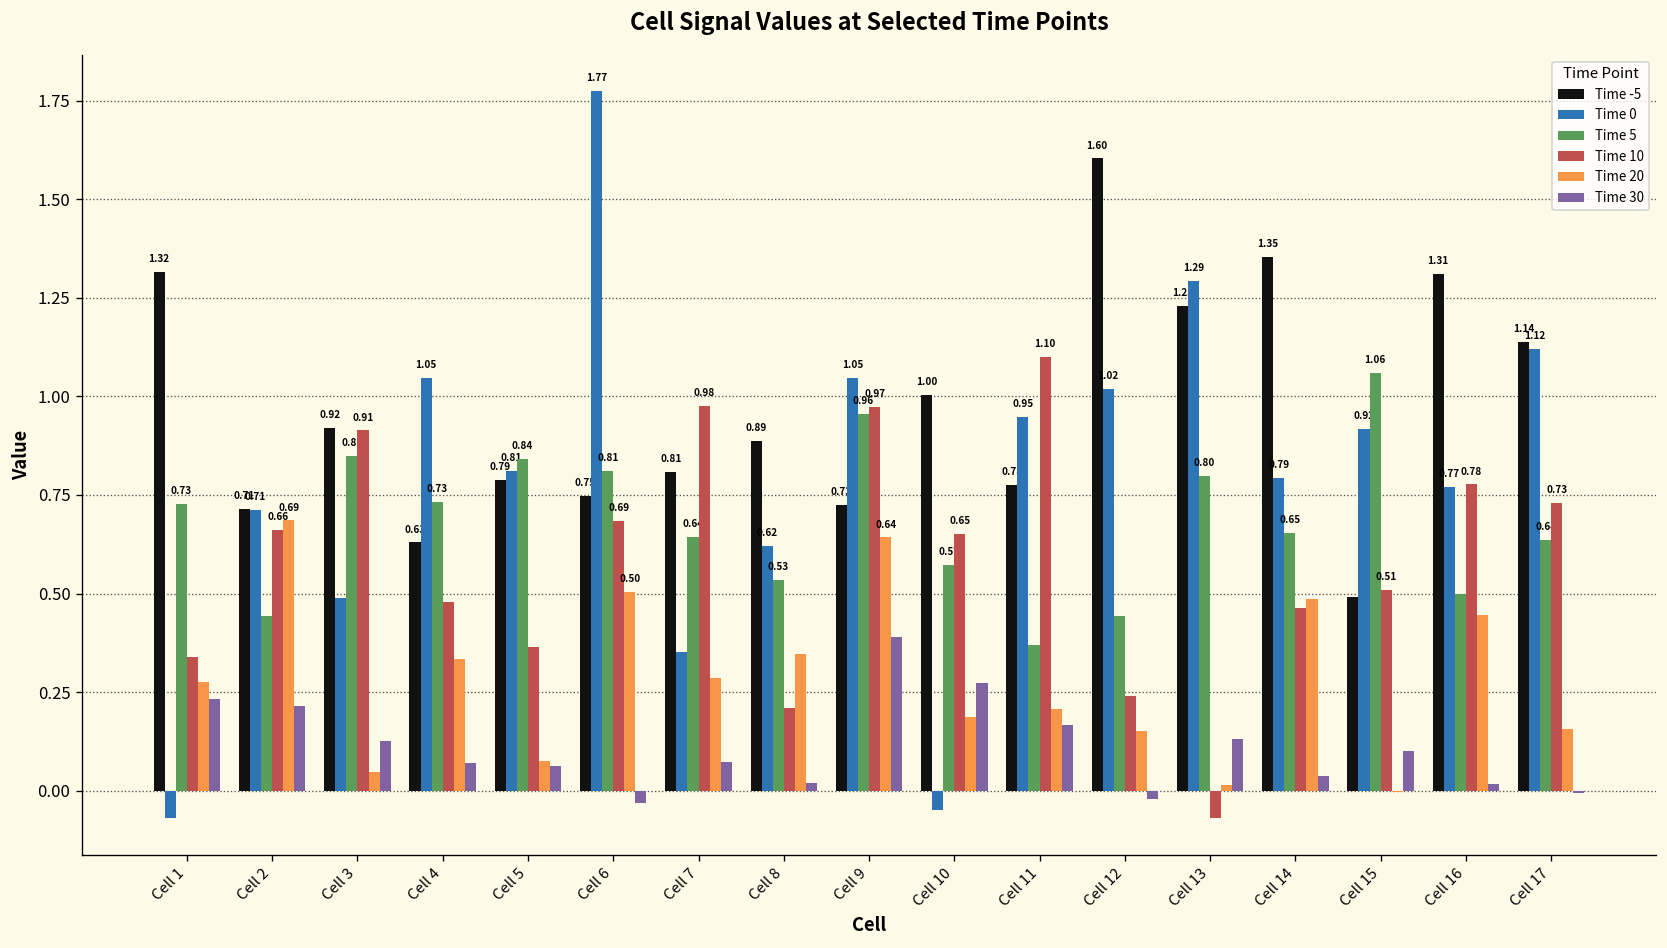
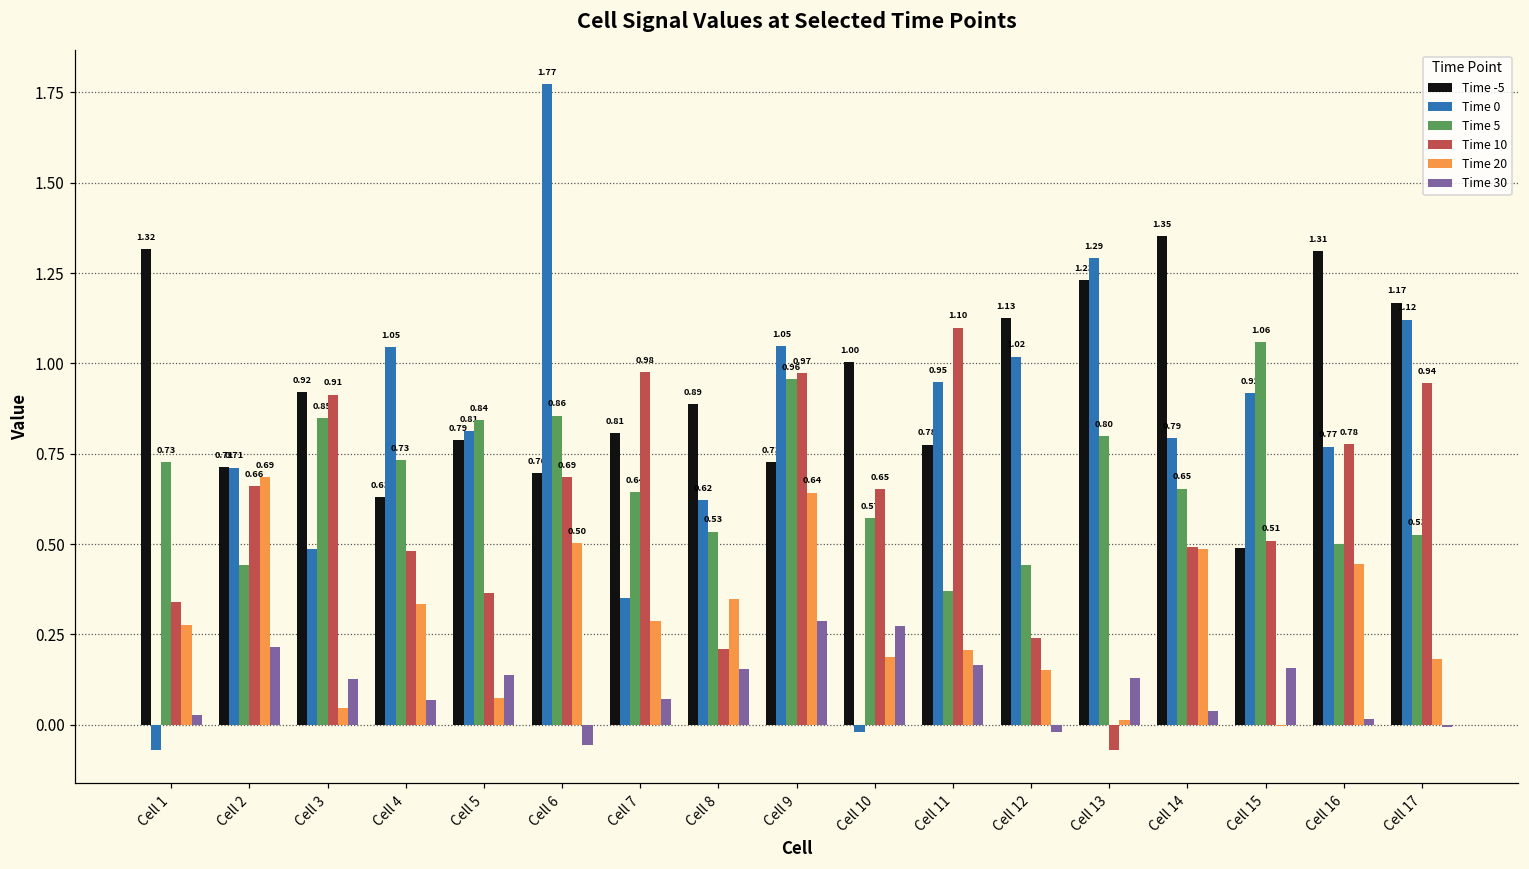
  {
    "Time -5": {
      "Cell 1": 1.32,
      "Cell 3": 0.92,
      "Cell 4": 0.63,
      "Cell 5": 0.79,
-     "Cell 6": 0.75,
+     "Cell 6": 0.70,
      "Cell 7": 0.81,
      "Cell 8": 0.89,
      "Cell 9": 0.73,
      "Cell 10": 1.00,
      "Cell 11": 0.78,
-     "Cell 12": 1.60,
+     "Cell 12": 1.13,
      "Cell 13": 1.23,
      "Cell 14": 1.35,
      "Cell 16": 1.31,
-     "Cell 17": 1.14
+     "Cell 17": 1.17
    },
    "Time 0": {
      "Cell 1": -0.07,
      "Cell 3": 0.49,
      "Cell 7": 0.35,
-     "Cell 10": -0.05
+     "Cell 10": -0.02
    },
    "Time 5": {
      "Cell 1": 0.73,
      "Cell 3": 0.85,
      "Cell 4": 0.73,
      "Cell 5": 0.84,
-     "Cell 6": 0.81,
+     "Cell 6": 0.86,
      "Cell 7": 0.64,
      "Cell 8": 0.53,
      "Cell 10": 0.57,
      "Cell 13": 0.80,
      "Cell 14": 0.65,
      "Cell 15": 1.06,
-     "Cell 17": 0.64
+     "Cell 17": 0.53
    },
    "Time 10": {
      "Cell 2": 0.66,
      "Cell 3": 0.91,
      "Cell 6": 0.69,
      "Cell 7": 0.98,
      "Cell 10": 0.65,
      "Cell 11": 1.10,
-     "Cell 14": 0.46,
+     "Cell 14": 0.49,
      "Cell 15": 0.51,
      "Cell 16": 0.78,
-     "Cell 17": 0.73
+     "Cell 17": 0.94
    },
    "Time 20": {
      "Cell 1": 0.28,
      "Cell 3": 0.05,
      "Cell 4": 0.33,
      "Cell 5": 0.07,
      "Cell 7": 0.29,
      "Cell 8": 0.35,
      "Cell 10": 0.19,
      "Cell 11": 0.21,
      "Cell 12": 0.15,
      "Cell 13": 0.01,
      "Cell 14": 0.49,
      "Cell 16": 0.45,
-     "Cell 17": 0.16
+     "Cell 17": 0.18
    },
    "Time 30": {
-     "Cell 1": 0.23,
+     "Cell 1": 0.03,
      "Cell 2": 0.22,
      "Cell 3": 0.13,
      "Cell 4": 0.07,
-     "Cell 5": 0.06,
-     "Cell 6": -0.03,
+     "Cell 5": 0.14,
+     "Cell 6": -0.06,
      "Cell 7": 0.07,
-     "Cell 8": 0.02,
-     "Cell 9": 0.39,
+     "Cell 8": 0.15,
+     "Cell 9": 0.29,
      "Cell 10": 0.27,
      "Cell 11": 0.17,
      "Cell 12": -0.02,
      "Cell 13": 0.13,
      "Cell 14": 0.04,
-     "Cell 15": 0.10,
+     "Cell 15": 0.16,
      "Cell 16": 0.02
    }
  }
